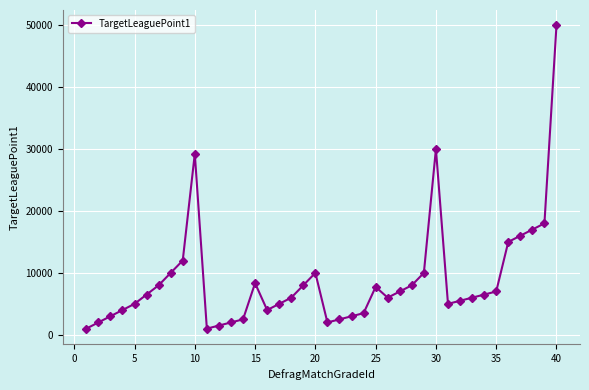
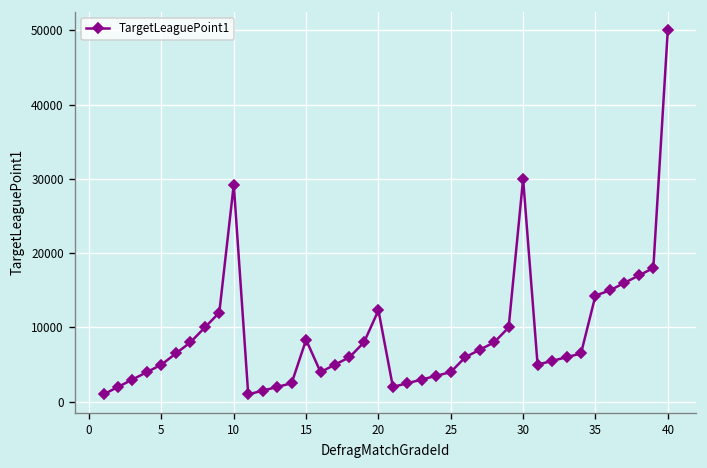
  {
    "5": 5000,
    "10": 29000,
    "15": 8000,
-   "20": 10000,
-   "25": 8000,
+   "20": 12000,
+   "25": 4000,
    "30": 30000,
-   "35": 7000,
+   "35": 14000,
    "40": 50000
  }
